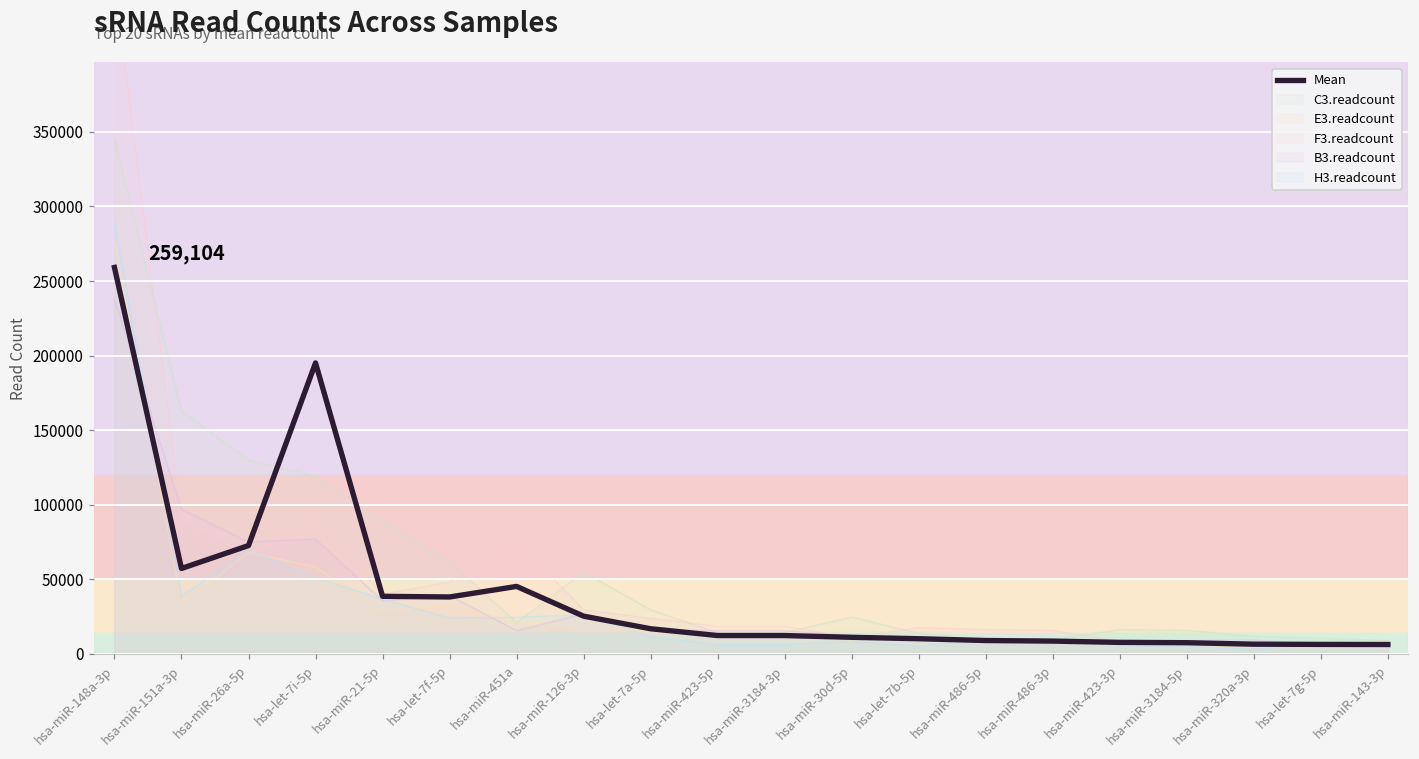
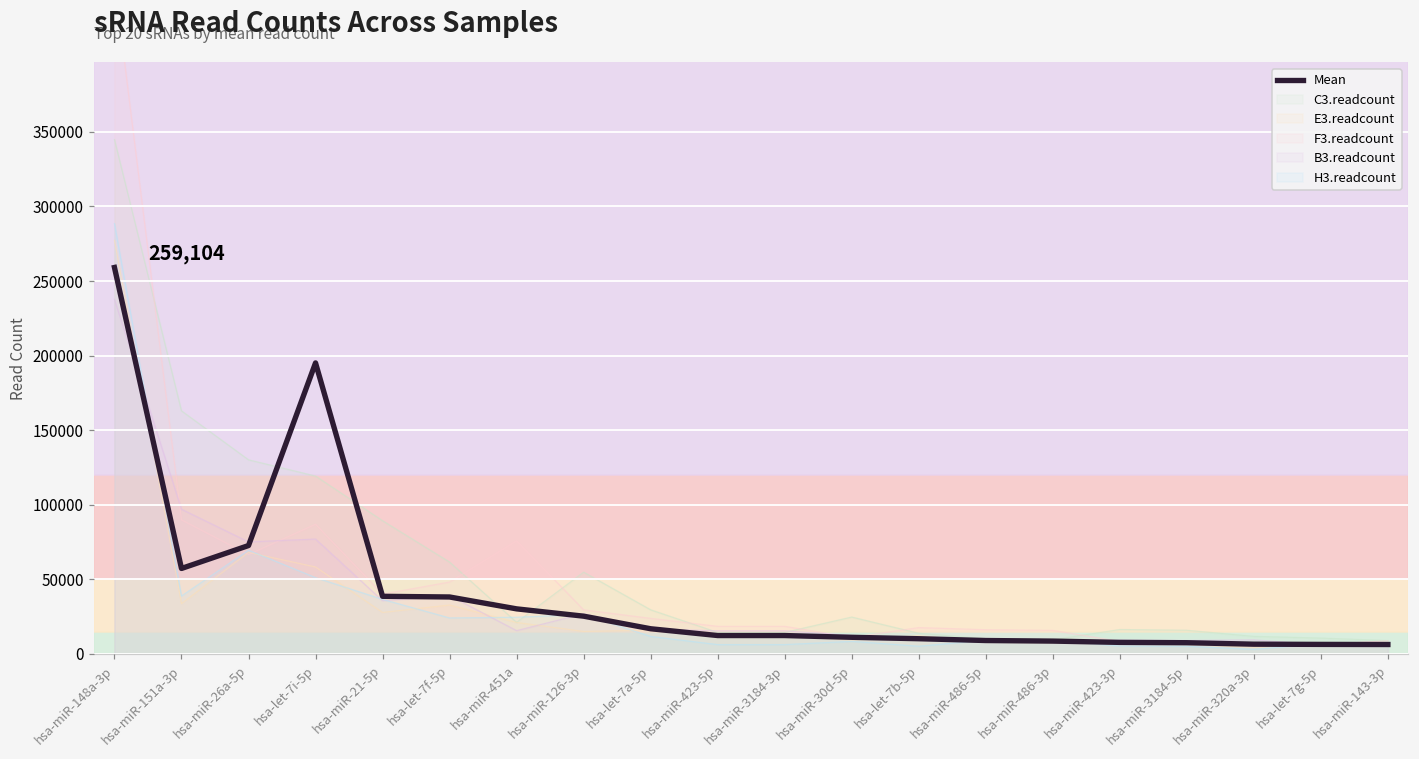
  {
    "Mean": {
      "hsa-miR-148a-3p": 259000,
      "hsa-miR-151a-3p": 57000,
      "hsa-miR-26a-5p": 73000,
      "hsa-let-7i-5p": 195000,
-     "hsa-miR-451a": 45000
+     "hsa-miR-451a": 30000
    }
  }
